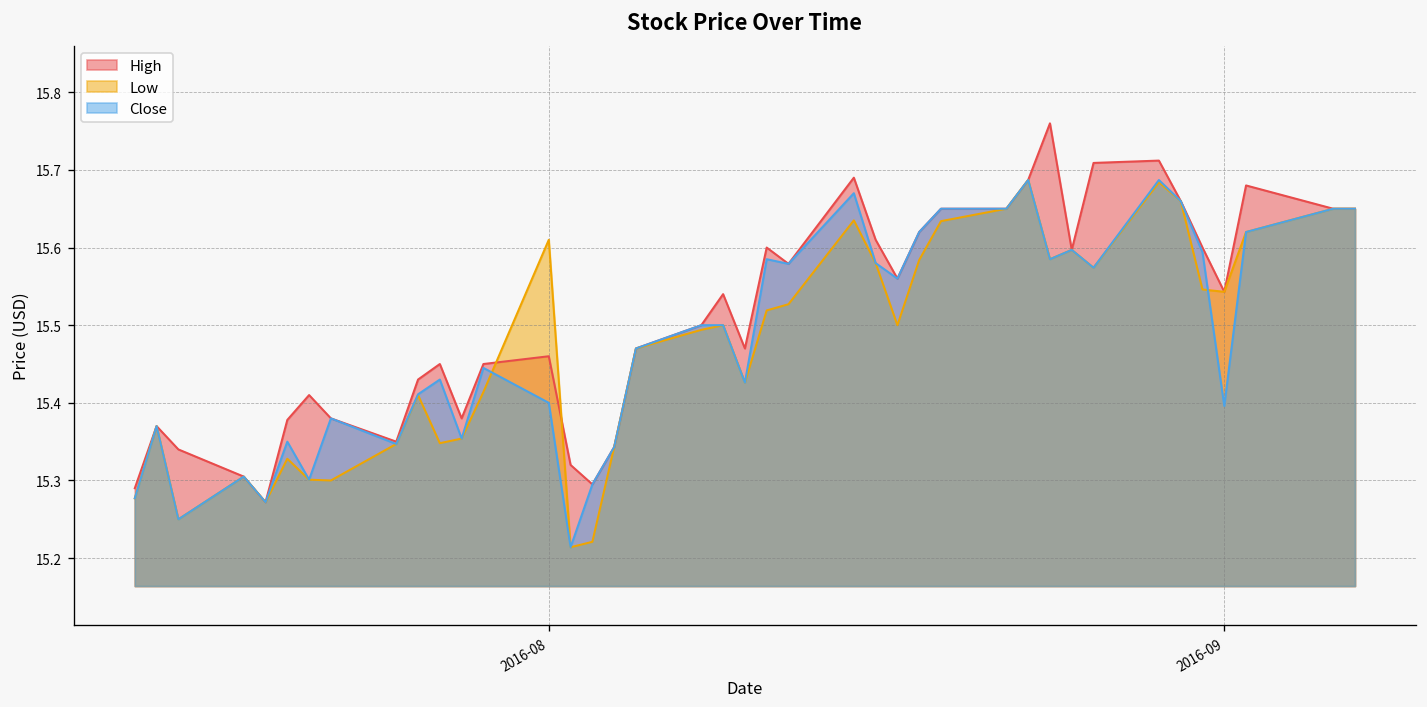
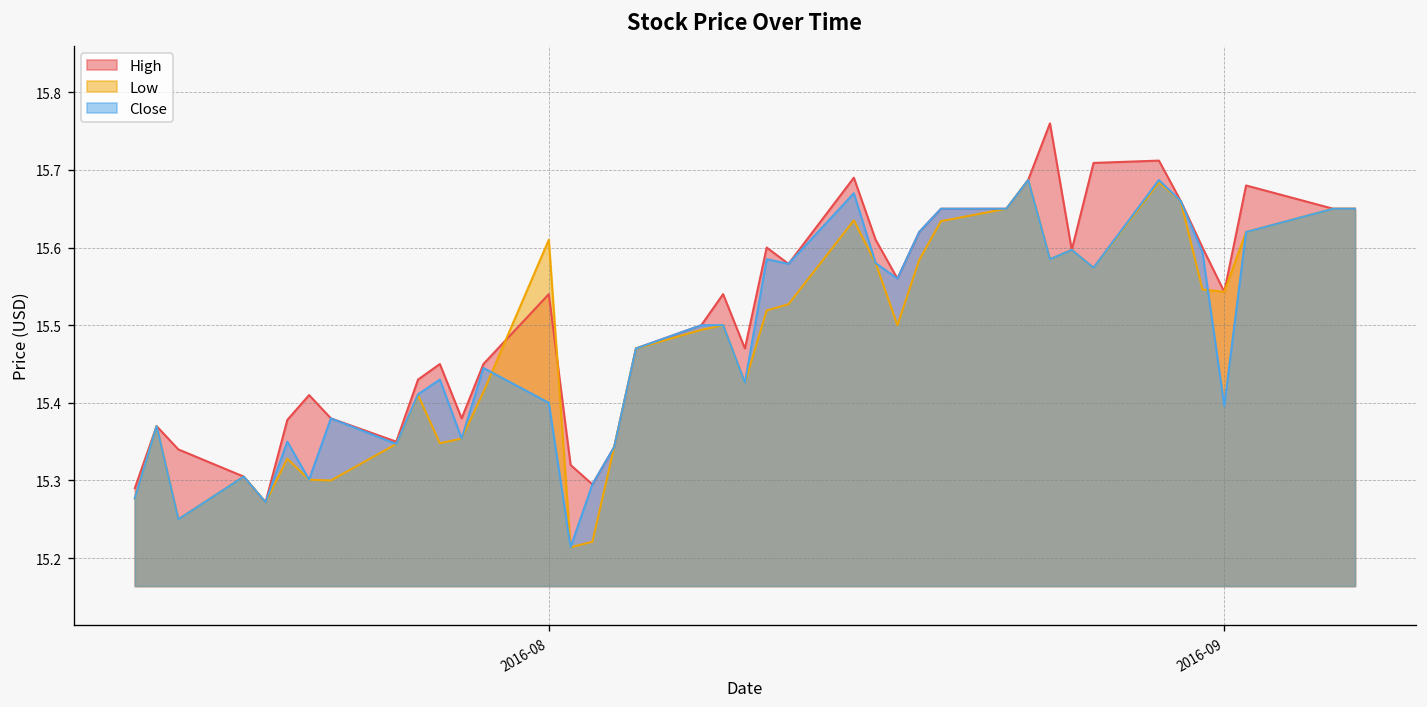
  {
    "High": {
-     "2016-08": 15.46
+     "2016-08": 15.54
    },
    "Low": {
      "2016-08": 15.61
    },
    "Close": {
      "2016-08": 15.40,
      "2016-09": 15.40
    }
  }
